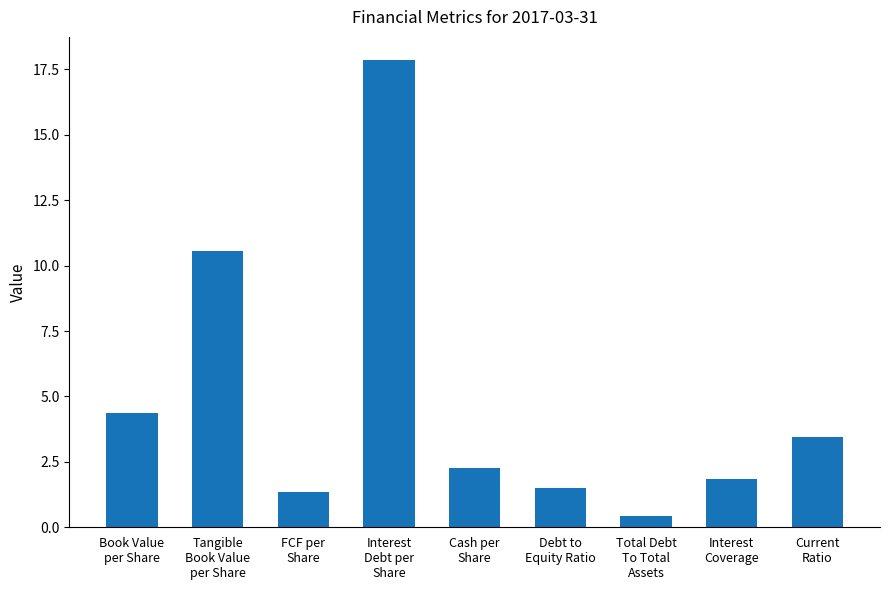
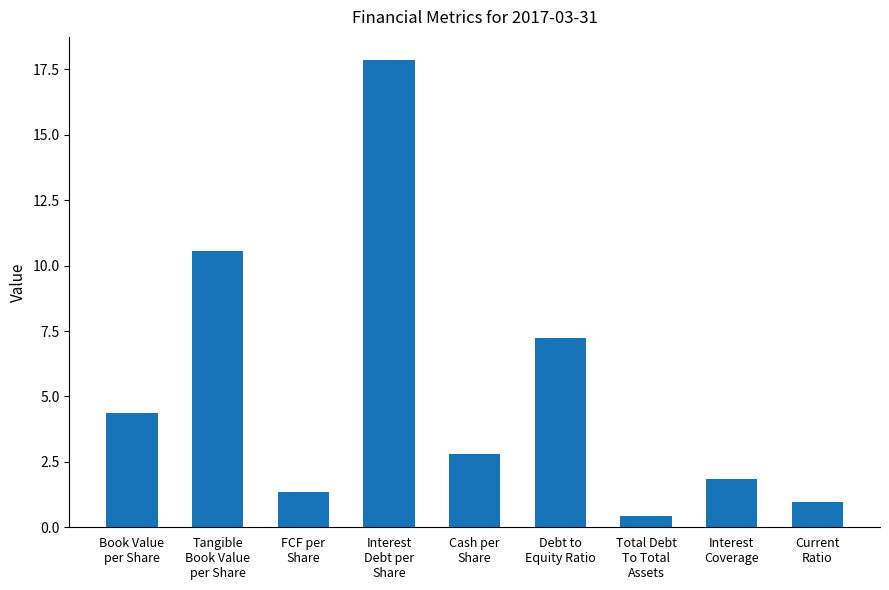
  {
    "Book Value per Share": 4.4,
    "Tangible Book Value per Share": 10.6,
    "FCF per Share": 1.4,
    "Interest Debt per Share": 17.9,
-   "Cash per Share": 2.3,
-   "Debt to Equity Ratio": 1.5,
+   "Cash per Share": 2.8,
+   "Debt to Equity Ratio": 7.2,
    "Total Debt To Total Assets": 0.4,
    "Interest Coverage": 1.9,
-   "Current Ratio": 3.4
+   "Current Ratio": 1.0
  }
